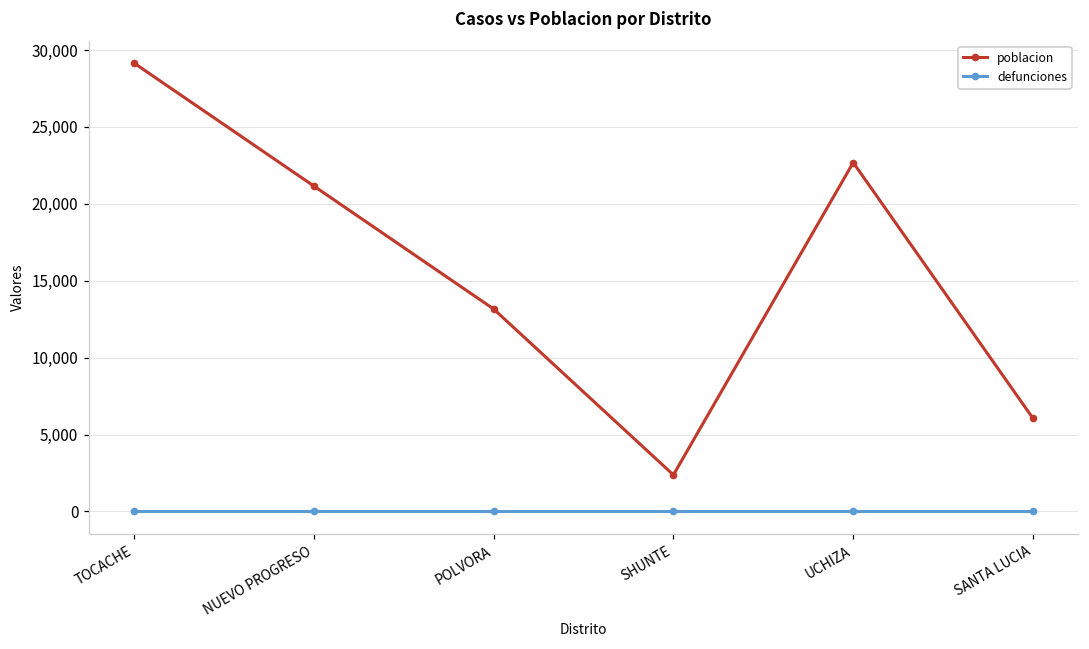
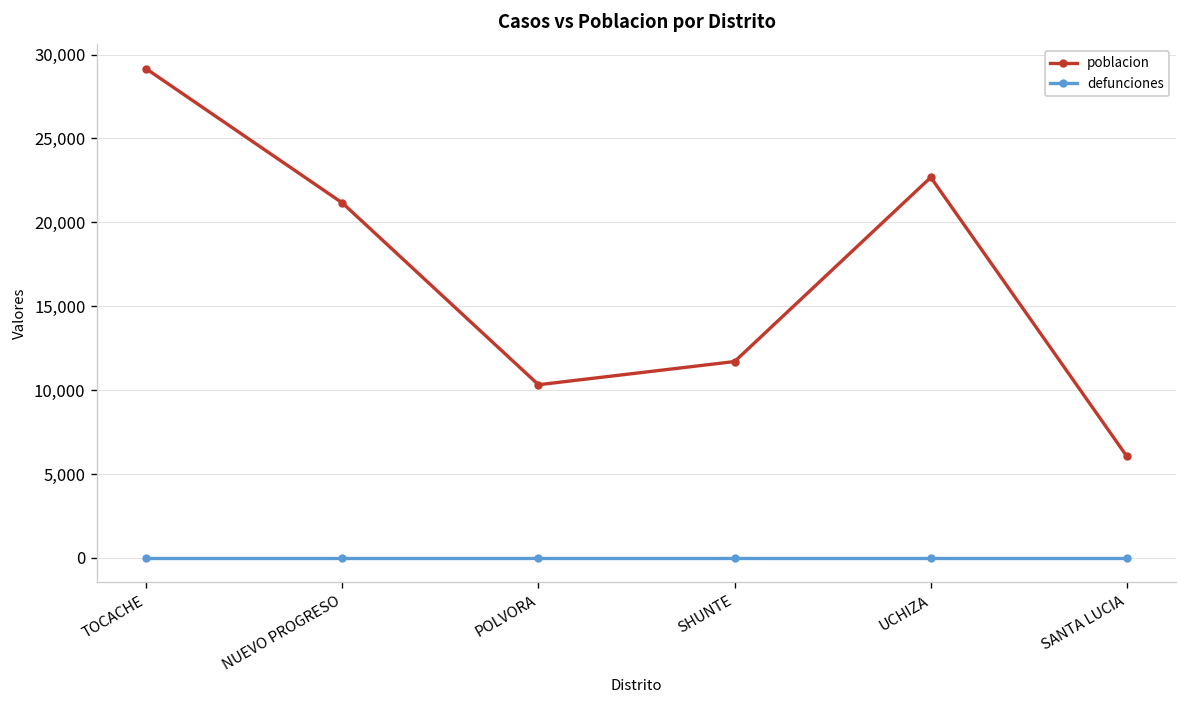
  {
    "poblacion": {
      "TOCACHE": "29,200",
      "NUEVO PROGRESO": "21,200",
-     "POLVORA": "13,200",
-     "SHUNTE": "2,400",
+     "POLVORA": "10,300",
+     "SHUNTE": "11,700",
      "UCHIZA": "22,700",
      "SANTA LUCIA": "6,000"
    },
    "defunciones": {
      "TOCACHE": "0",
      "NUEVO PROGRESO": "0",
      "POLVORA": "0",
      "SHUNTE": "0",
      "UCHIZA": "0",
      "SANTA LUCIA": "0"
    }
  }
